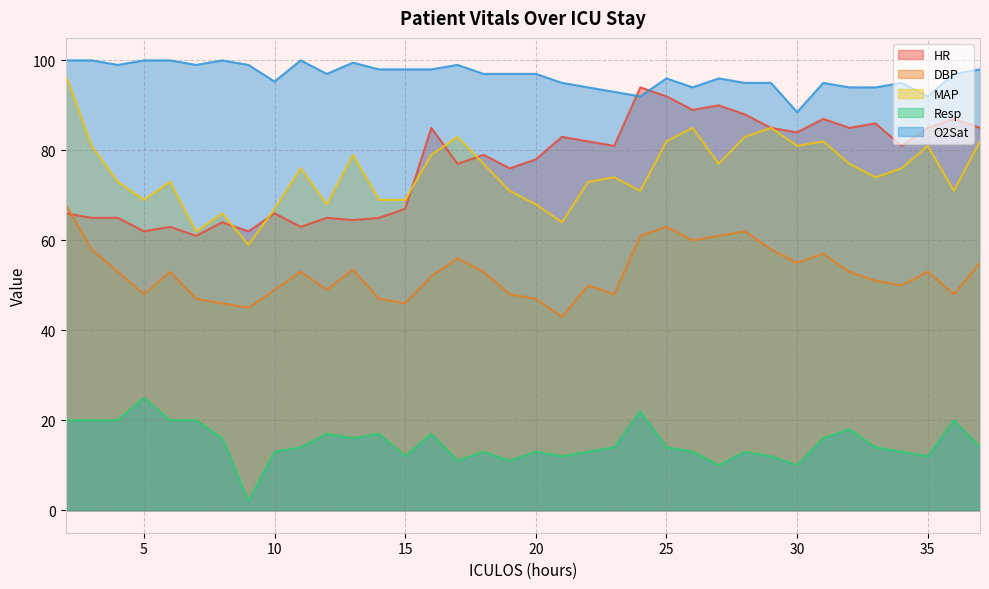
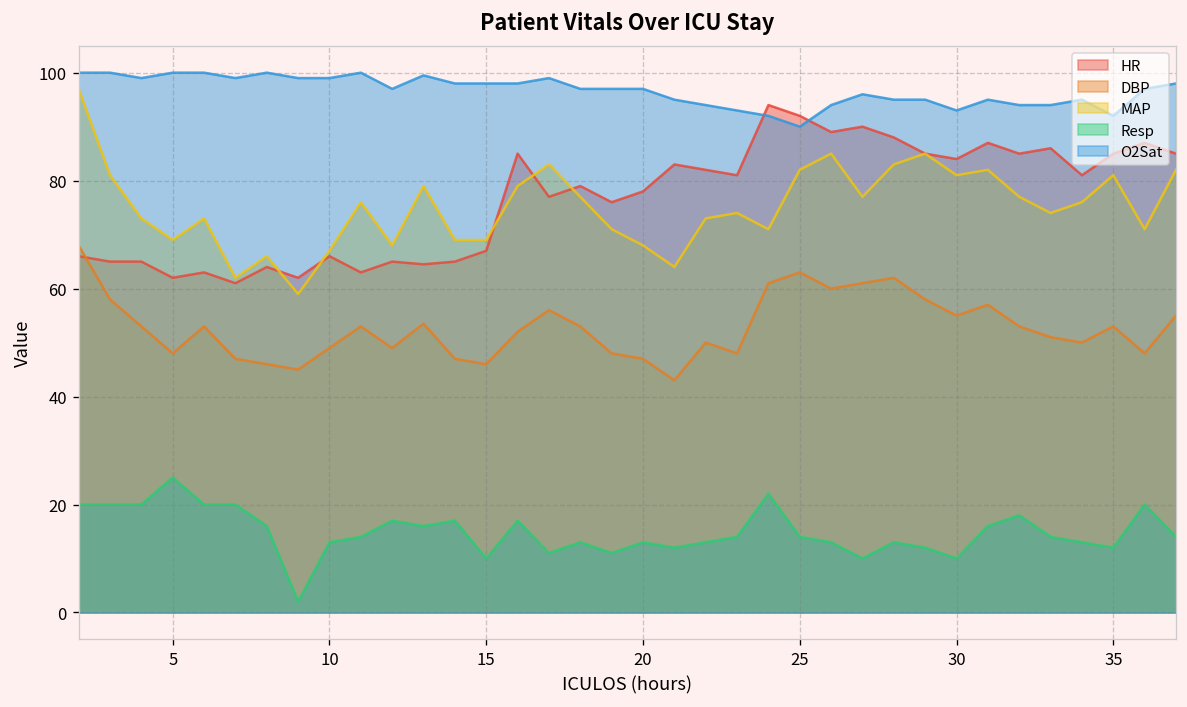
  {
    "Resp": {
      "5": 25,
      "10": 13,
-     "15": 12,
+     "15": 10,
      "20": 13,
      "25": 14,
      "30": 10,
      "35": 12
    },
    "O2Sat": {
      "5": 100,
-     "10": 95,
+     "10": 99,
      "15": 98,
      "20": 97,
-     "25": 96,
-     "30": 89
+     "25": 90,
+     "30": 93
    }
  }
